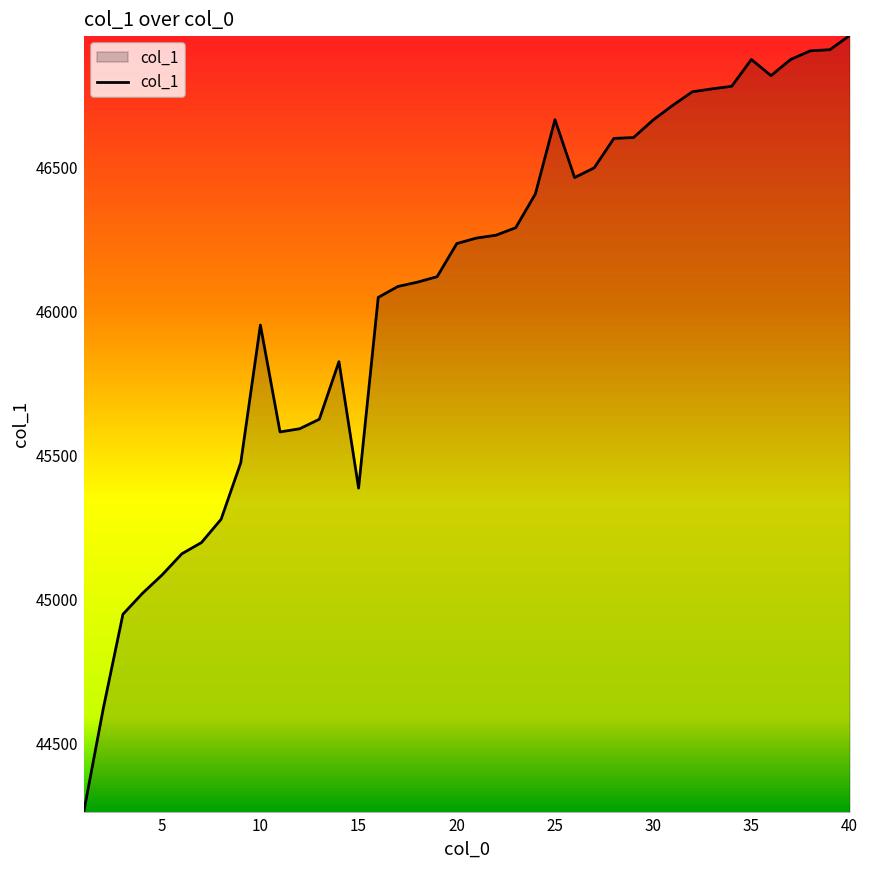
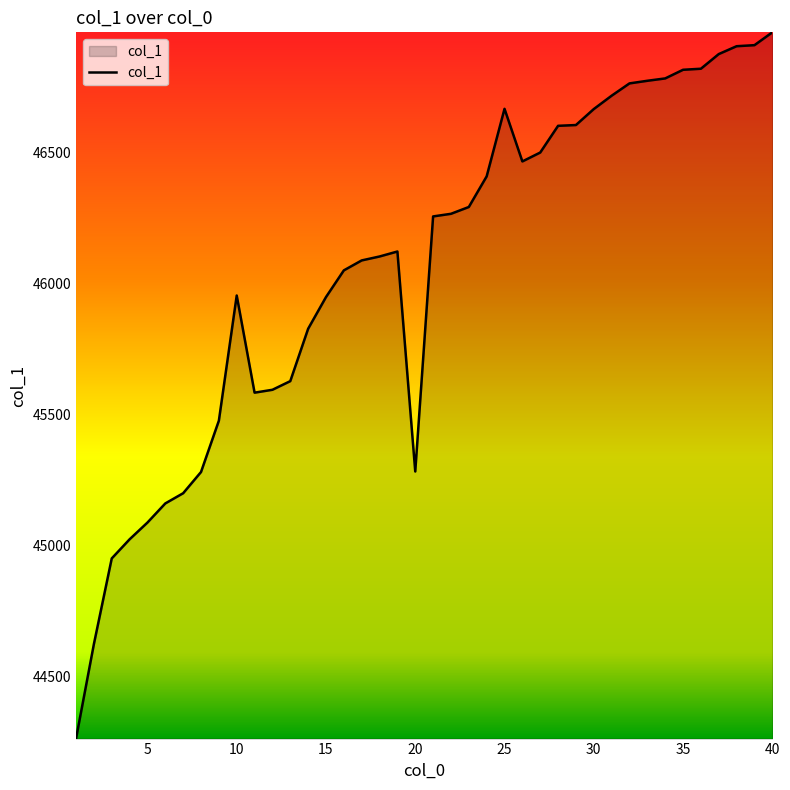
  {
    "5": 45090,
    "10": 45950,
-   "15": 45390,
-   "20": 46240,
+   "15": 45950,
+   "20": 45280,
    "25": 46670,
    "30": 46670,
-   "35": 46880,
+   "35": 46820,
    "40": 46960
  }
